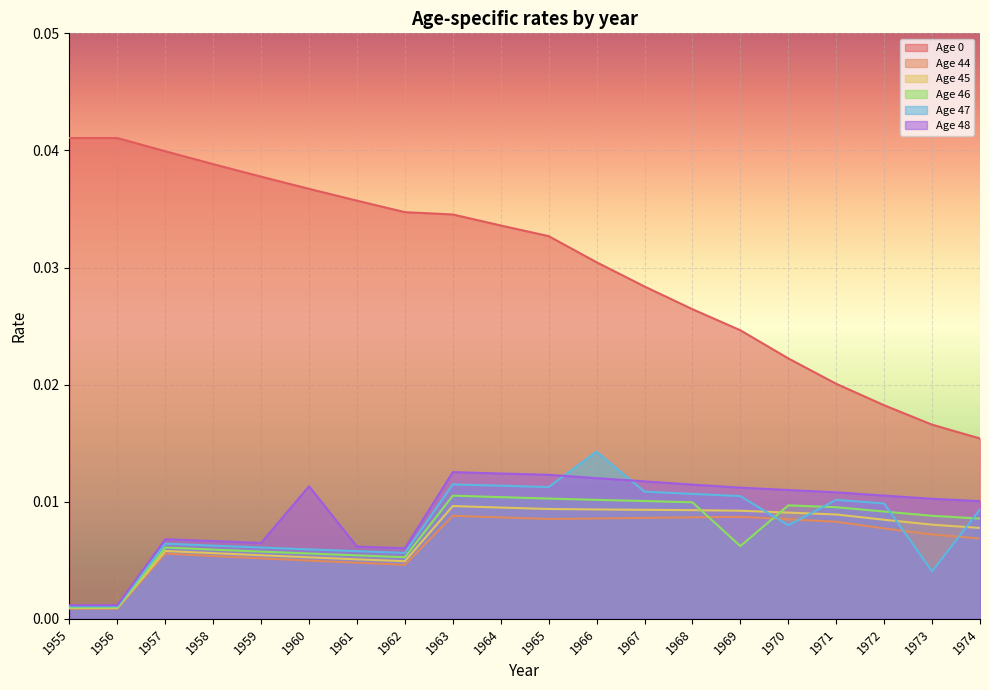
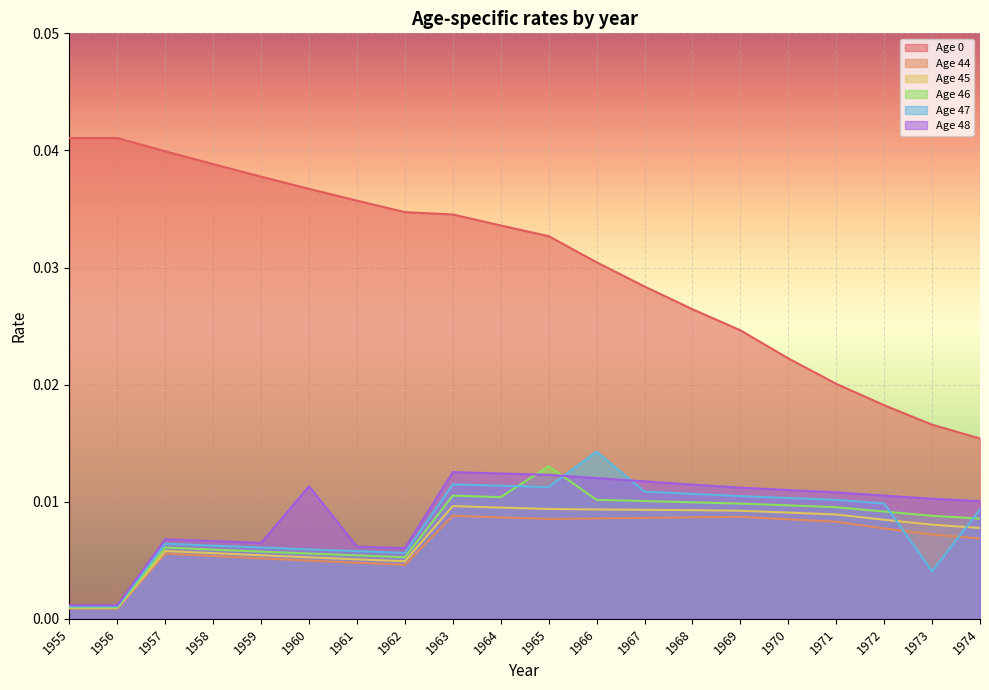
  {
    "Age 46": {
      "1957": 0.0061,
      "1958": 0.0059,
      "1959": 0.0057,
      "1960": 0.0056,
      "1961": 0.0054,
      "1962": 0.0053,
      "1963": 0.0105,
      "1964": 0.0104,
-     "1965": 0.0103,
+     "1965": 0.0130,
      "1966": 0.0102,
      "1967": 0.0101,
      "1968": 0.0100,
-     "1969": 0.0062,
+     "1969": 0.0098,
      "1970": 0.0097,
      "1971": 0.0095,
      "1972": 0.0092,
      "1973": 0.0088,
      "1974": 0.0086
    },
    "Age 47": {
      "1957": 0.0064,
      "1958": 0.0063,
      "1959": 0.0061,
      "1960": 0.0059,
      "1961": 0.0058,
      "1962": 0.0056,
      "1963": 0.0115,
      "1964": 0.0114,
      "1965": 0.0113,
      "1966": 0.0143,
      "1967": 0.0109,
      "1968": 0.0107,
      "1969": 0.0105,
-     "1970": 0.0080,
+     "1970": 0.0103,
      "1971": 0.0102,
      "1972": 0.0099,
      "1973": 0.0041,
      "1974": 0.0093
    },
    "Age 48": {
      "1957": 0.0068,
      "1958": 0.0066,
      "1959": 0.0065,
      "1960": 0.0113,
      "1961": 0.0062,
      "1962": 0.0060,
      "1963": 0.0125,
      "1964": 0.0124,
      "1965": 0.0123,
      "1966": 0.0120,
      "1967": 0.0117,
      "1968": 0.0115,
      "1969": 0.0112,
      "1970": 0.0110,
      "1971": 0.0108,
      "1972": 0.0105,
      "1973": 0.0103,
      "1974": 0.0101
    }
  }
